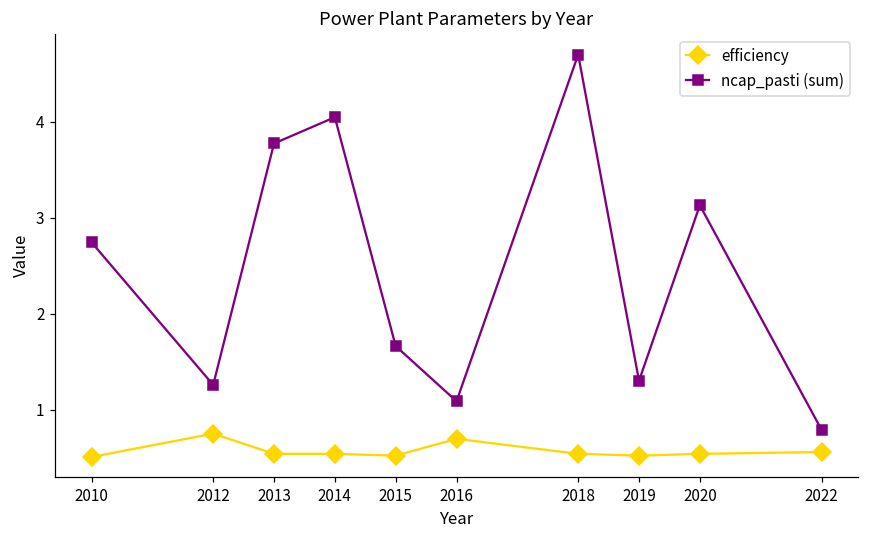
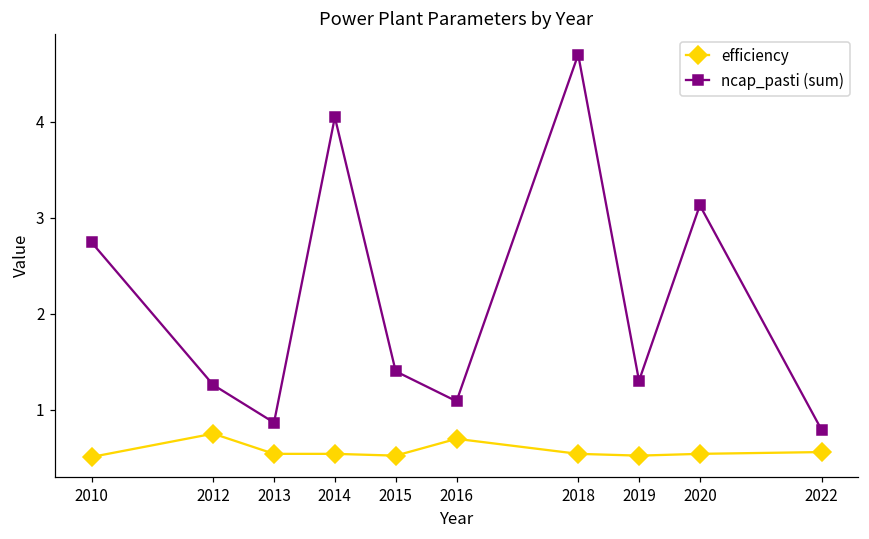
  {
    "efficiency": {
      "2010": 0.5,
      "2012": 0.7,
      "2013": 0.5,
      "2014": 0.5,
      "2015": 0.5,
      "2016": 0.7,
      "2018": 0.5,
      "2019": 0.5,
      "2020": 0.5,
      "2022": 0.6
    },
    "ncap_pasti (sum)": {
      "2010": 2.7,
      "2012": 1.3,
-     "2013": 3.8,
+     "2013": 0.9,
      "2014": 4.0,
-     "2015": 1.7,
+     "2015": 1.4,
      "2016": 1.1,
      "2018": 4.7,
      "2019": 1.3,
      "2020": 3.1,
      "2022": 0.8
    }
  }
